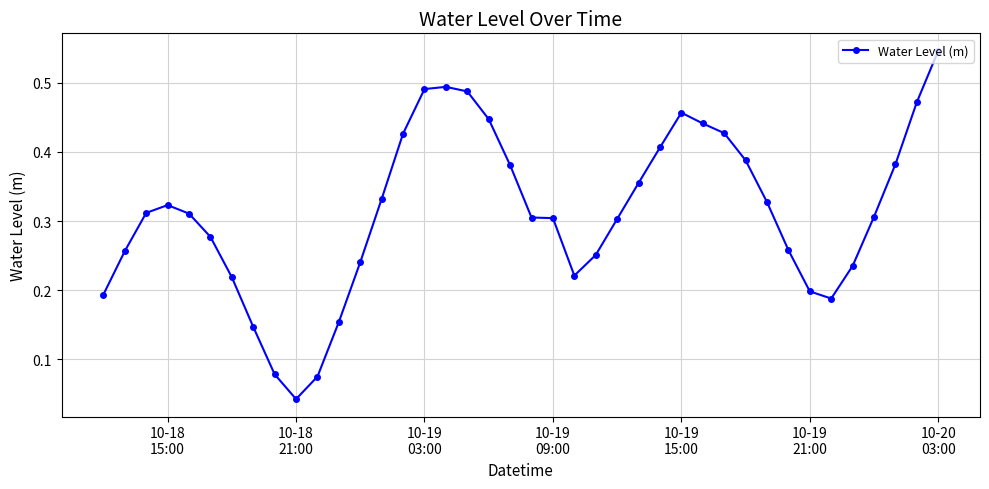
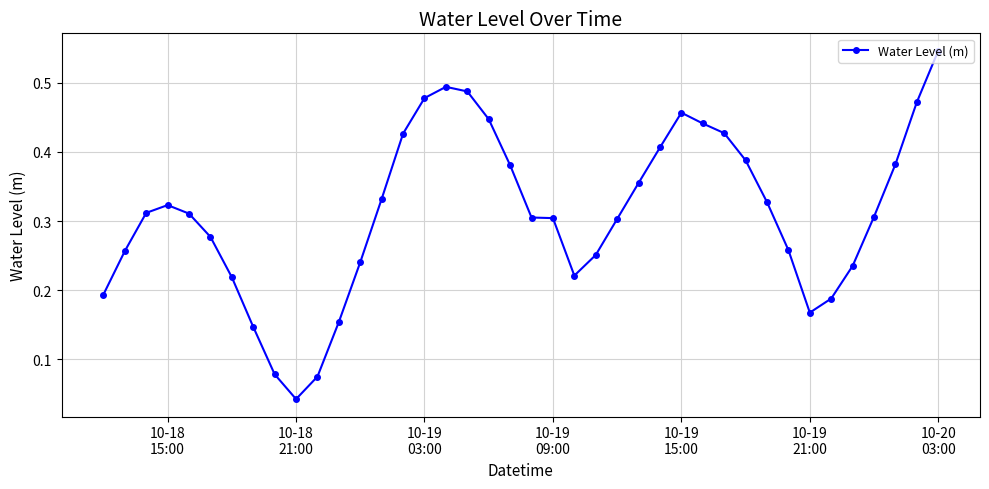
  {
    "10-18 15:00": 0.32,
    "10-18 21:00": 0.04,
-   "10-19 03:00": 0.49,
+   "10-19 03:00": 0.48,
    "10-19 09:00": 0.30,
    "10-19 15:00": 0.46,
-   "10-19 21:00": 0.20
+   "10-19 21:00": 0.17
  }
